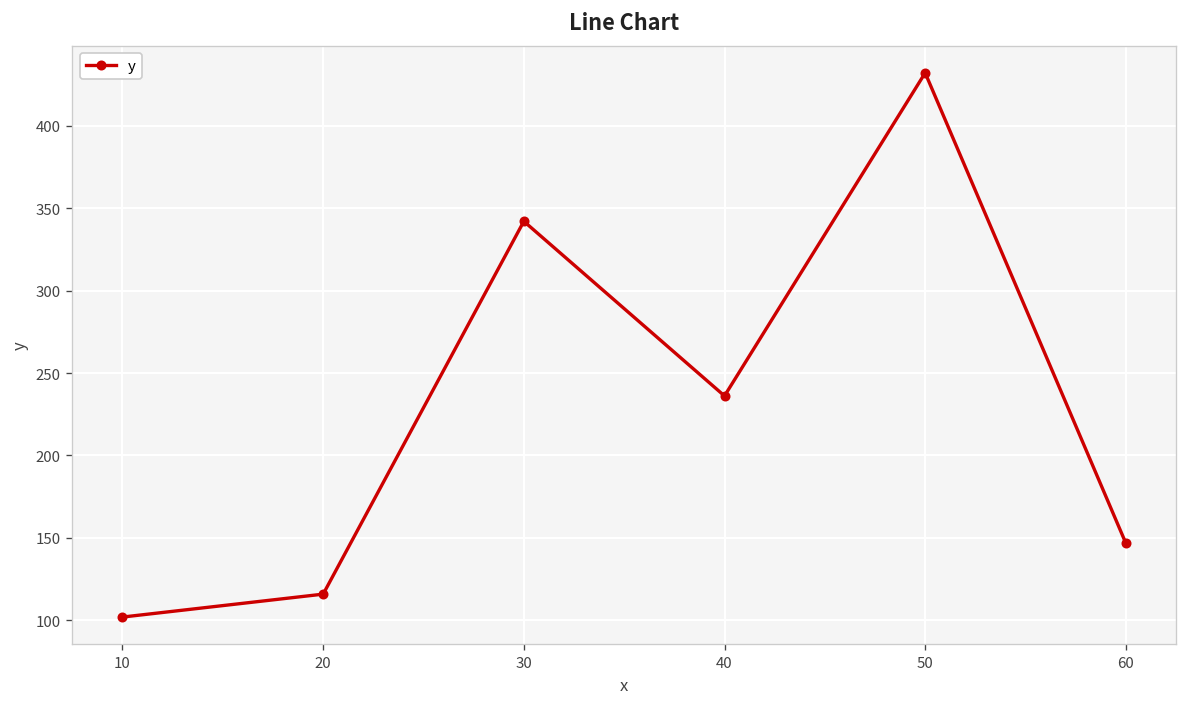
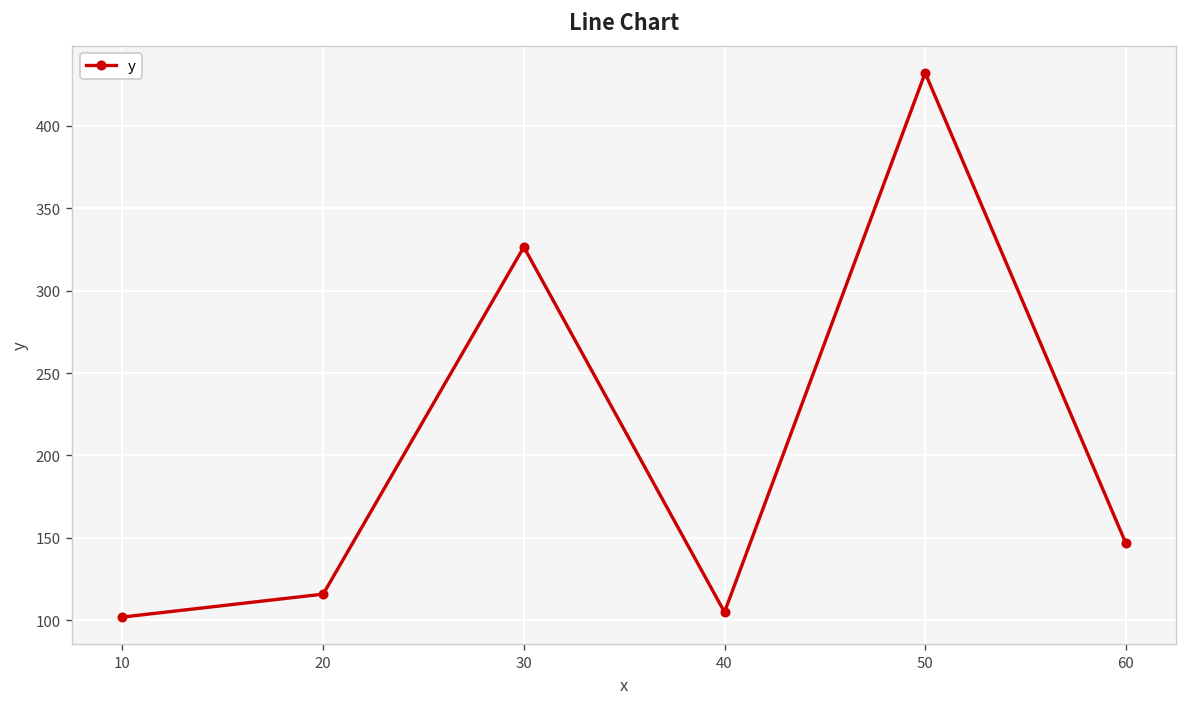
  {
    "10": 102,
    "20": 116,
-   "30": 342,
-   "40": 236,
+   "30": 326,
+   "40": 105,
    "50": 432,
    "60": 147
  }
